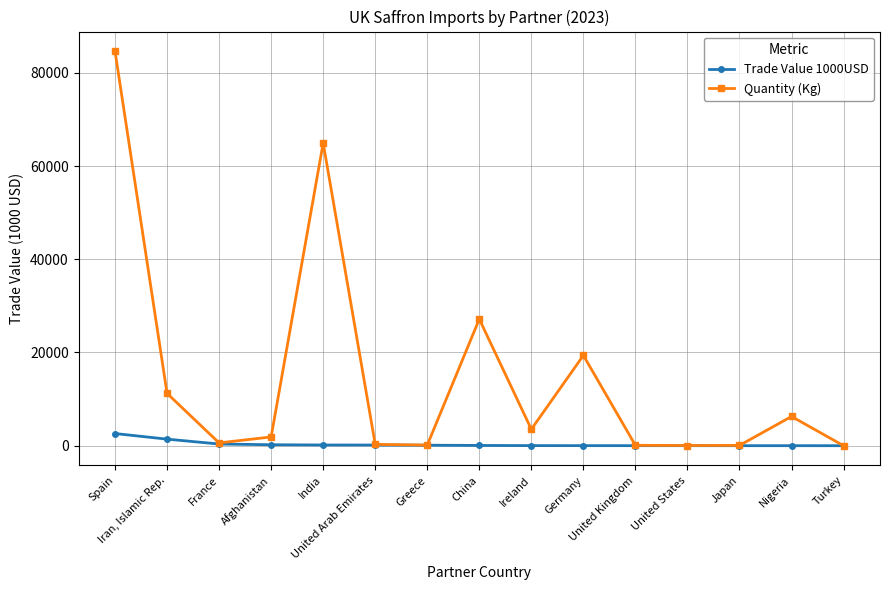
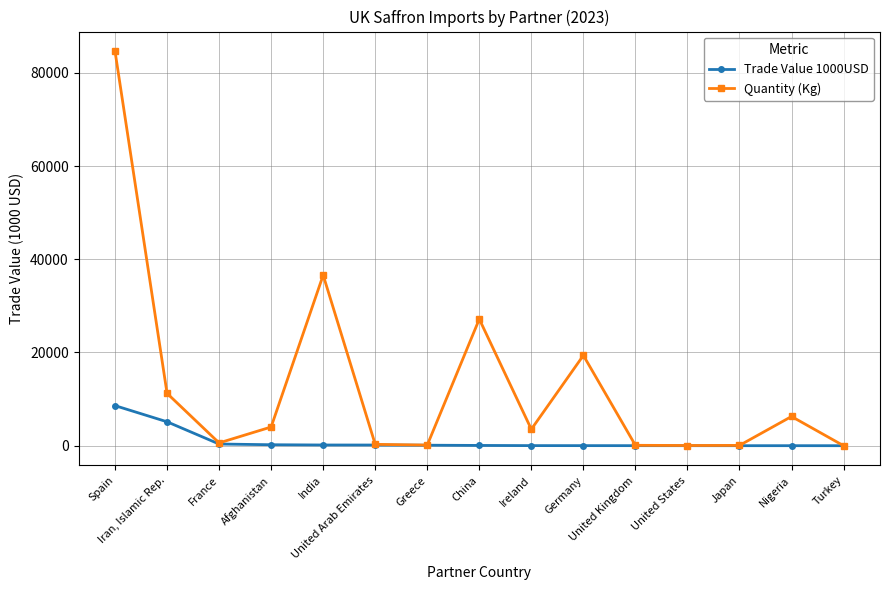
  {
    "Trade Value 1000USD": {
-     "Spain": 3000,
-     "Iran, Islamic Rep.": 1000,
+     "Spain": 9000,
+     "Iran, Islamic Rep.": 5000,
      "Afghanistan": 0,
      "India": 0,
      "China": 0,
      "Ireland": 0,
      "Germany": 0,
      "Nigeria": 0
    },
    "Quantity (Kg)": {
      "Spain": 85000,
      "Iran, Islamic Rep.": 11000,
-     "Afghanistan": 2000,
-     "India": 65000,
+     "Afghanistan": 4000,
+     "India": 37000,
      "China": 27000,
      "Ireland": 4000,
      "Germany": 19000,
      "Nigeria": 6000
    }
  }
